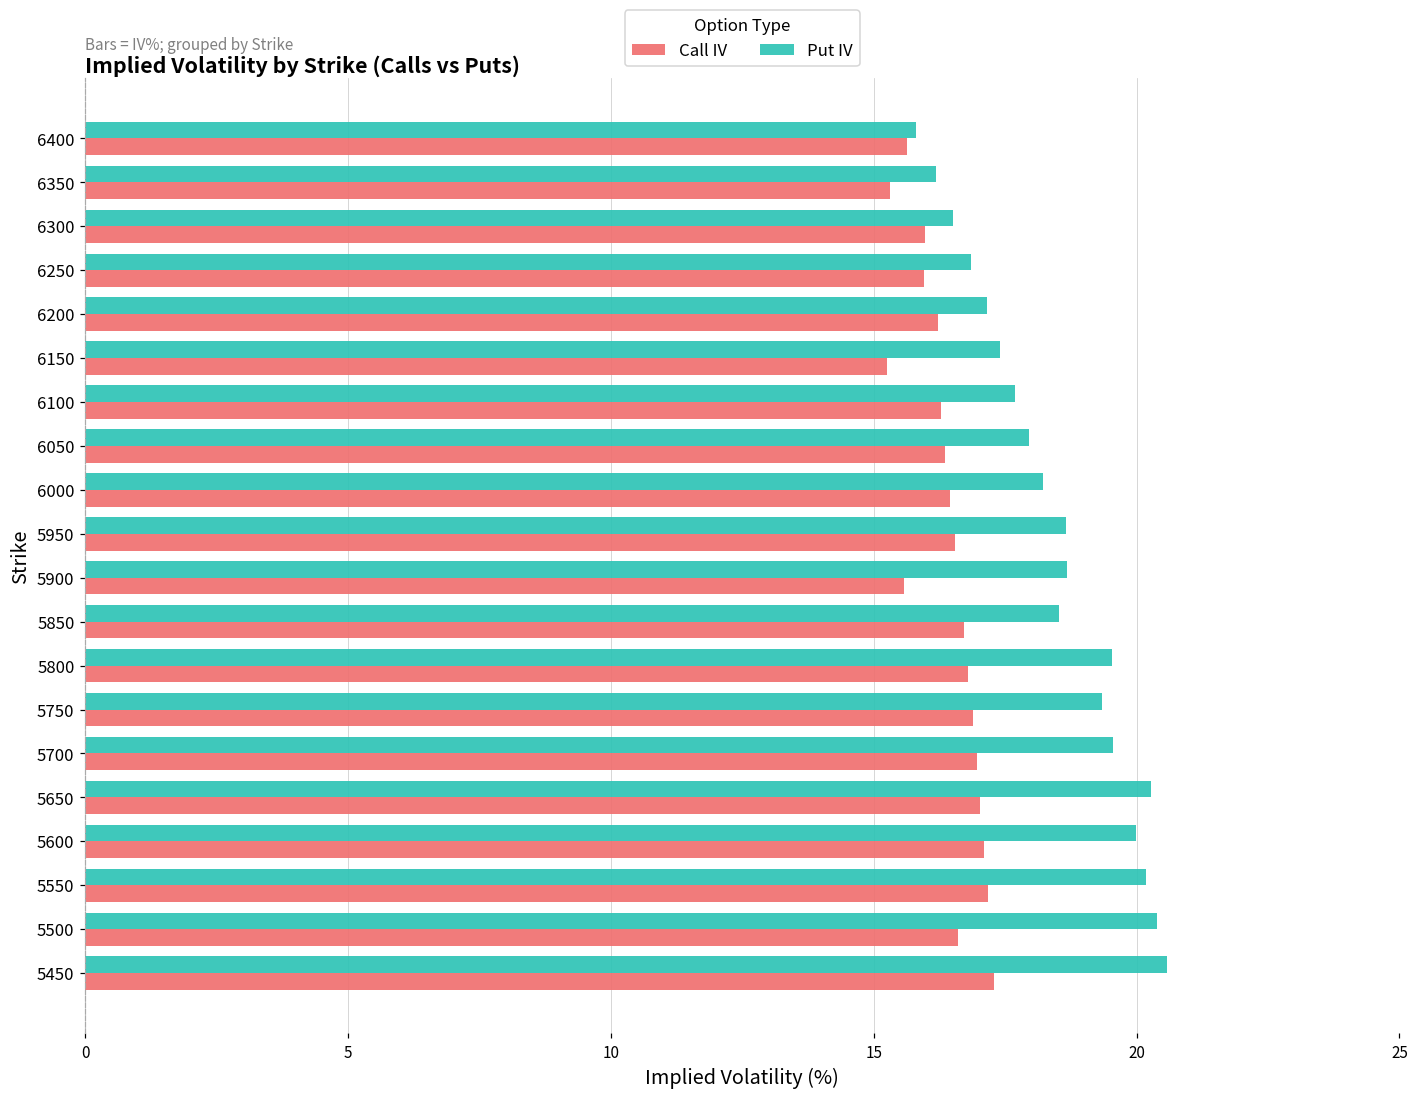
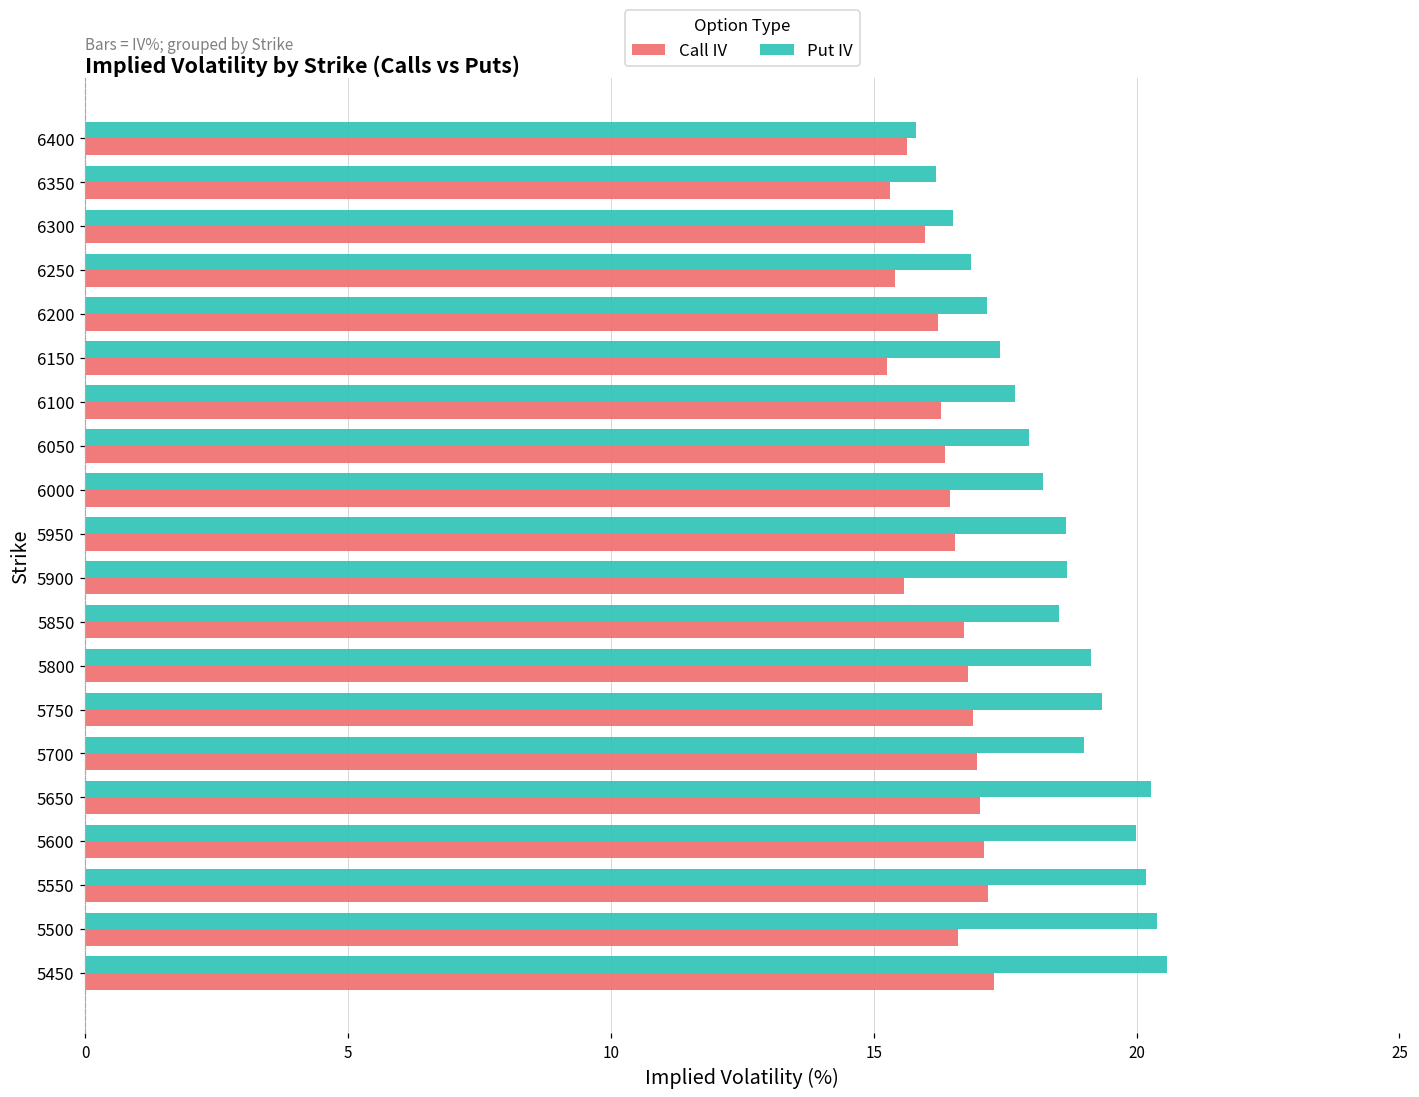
  {
    "Call IV": {
      "6400": 15.6,
      "6350": 15.3,
      "6300": 16.0,
-     "6250": 16.0,
+     "6250": 15.4,
      "6200": 16.2,
      "6150": 15.3,
      "6100": 16.3,
      "6050": 16.4,
      "6000": 16.5,
      "5950": 16.6,
      "5900": 15.6,
      "5850": 16.7,
      "5800": 16.8,
      "5750": 16.9,
      "5700": 17.0,
      "5650": 17.0,
      "5600": 17.1,
      "5550": 17.2,
      "5500": 16.6,
      "5450": 17.3
    },
    "Put IV": {
      "6400": 15.8,
      "6350": 16.2,
      "6300": 16.5,
      "6250": 16.9,
      "6200": 17.2,
      "6150": 17.4,
      "6100": 17.7,
      "6050": 18.0,
      "6000": 18.2,
      "5950": 18.7,
      "5900": 18.7,
      "5850": 18.5,
-     "5800": 19.5,
+     "5800": 19.1,
      "5750": 19.4,
-     "5700": 19.6,
+     "5700": 19.0,
      "5650": 20.3,
      "5600": 20.0,
      "5550": 20.2,
      "5500": 20.4,
      "5450": 20.6
    }
  }
